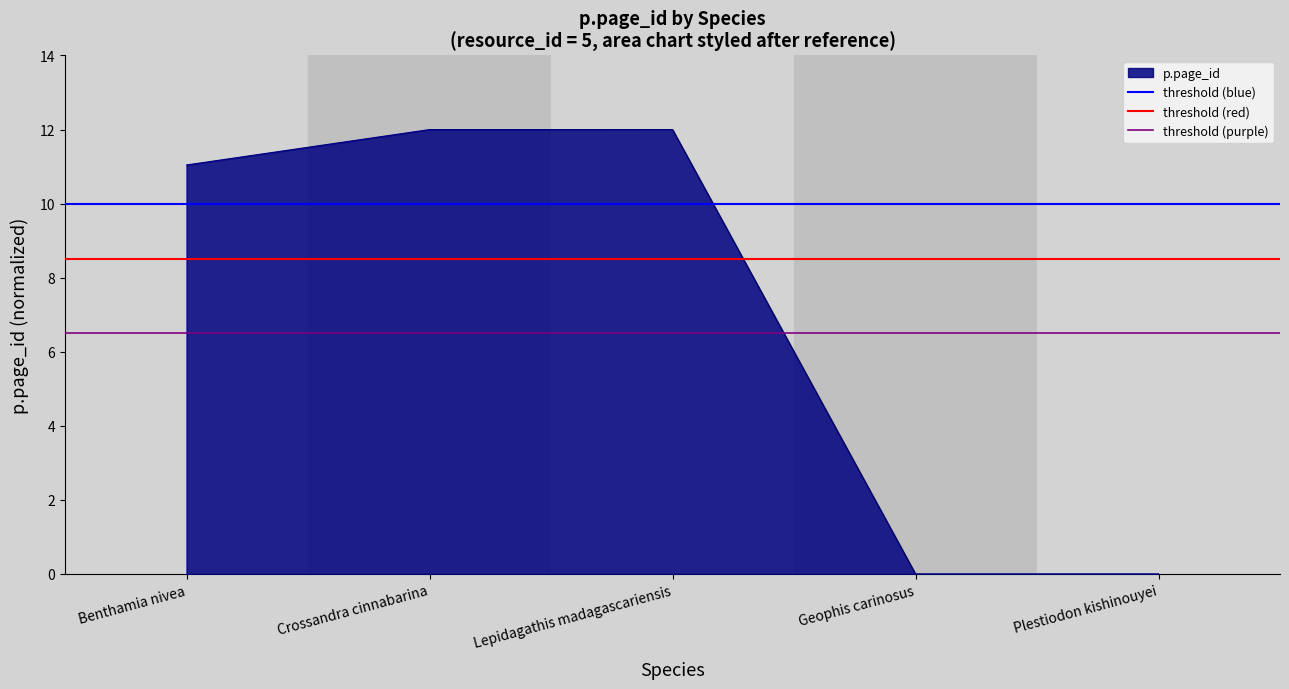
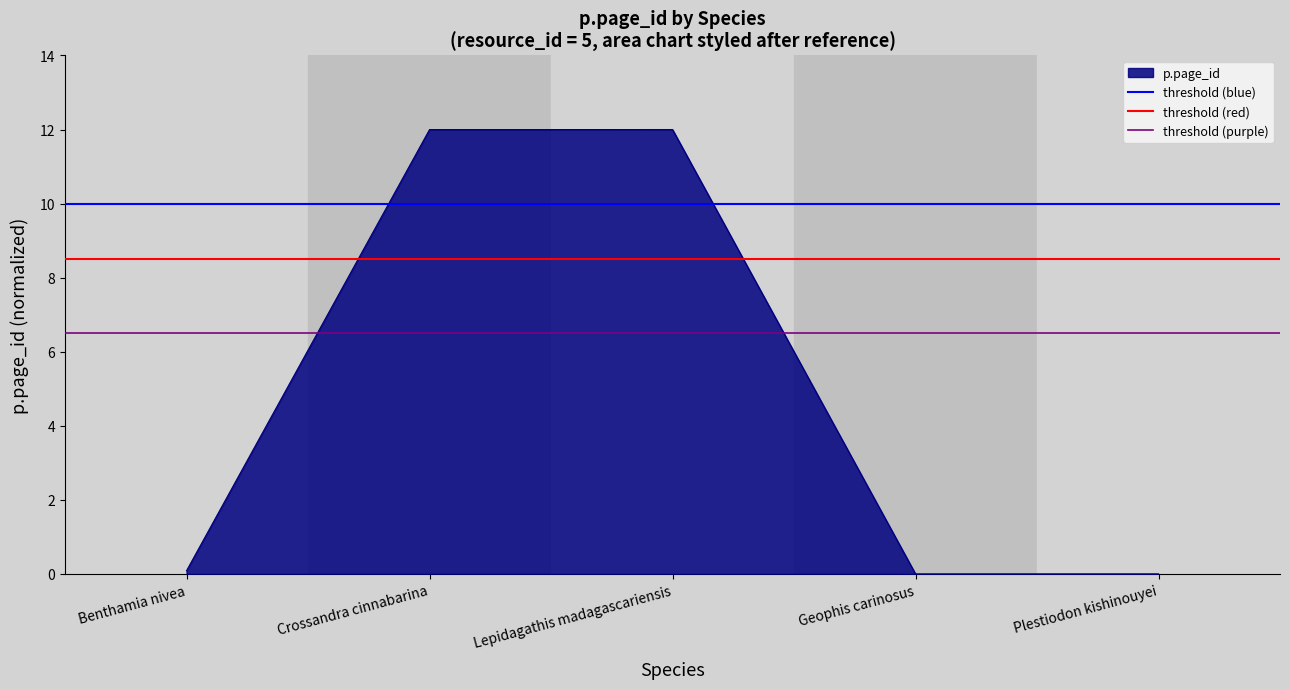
  {
-   "Benthamia nivea": 11.0,
+   "Benthamia nivea": 0.1,
    "Crossandra cinnabarina": 12.0,
    "Lepidagathis madagascariensis": 12.0,
    "Geophis carinosus": 0.0,
    "Plestiodon kishinouyei": 0.0
  }
